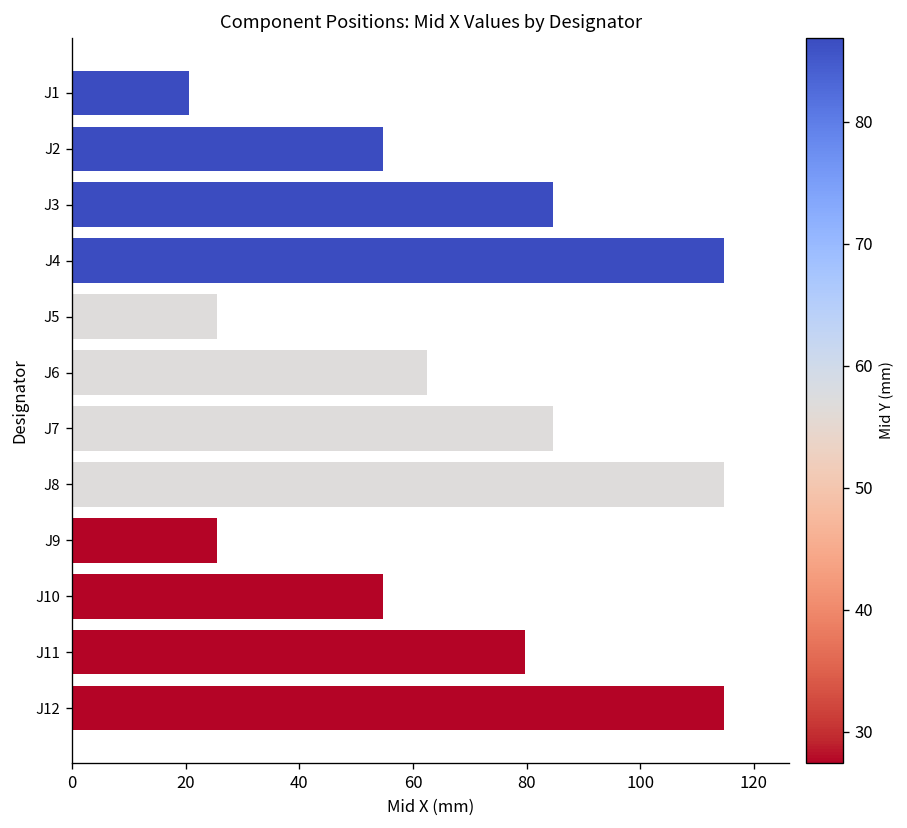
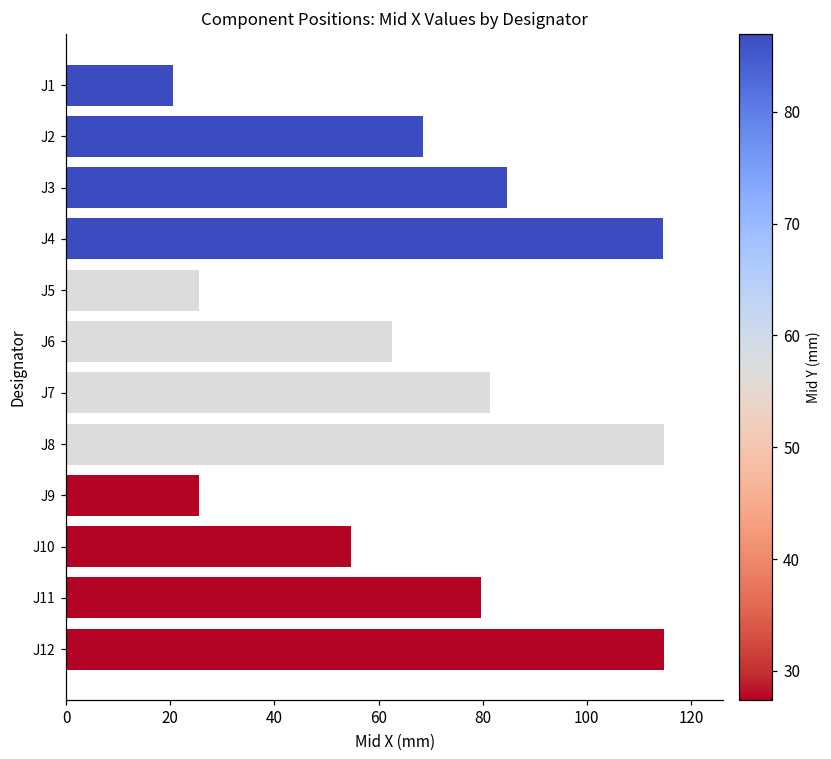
  {
    "J1": 21,
-   "J2": 55,
+   "J2": 68,
    "J3": 85,
    "J4": 115,
    "J5": 25,
    "J6": 63,
-   "J7": 85,
+   "J7": 81,
    "J8": 115,
    "J9": 25,
    "J10": 55,
    "J11": 80,
    "J12": 115
  }
